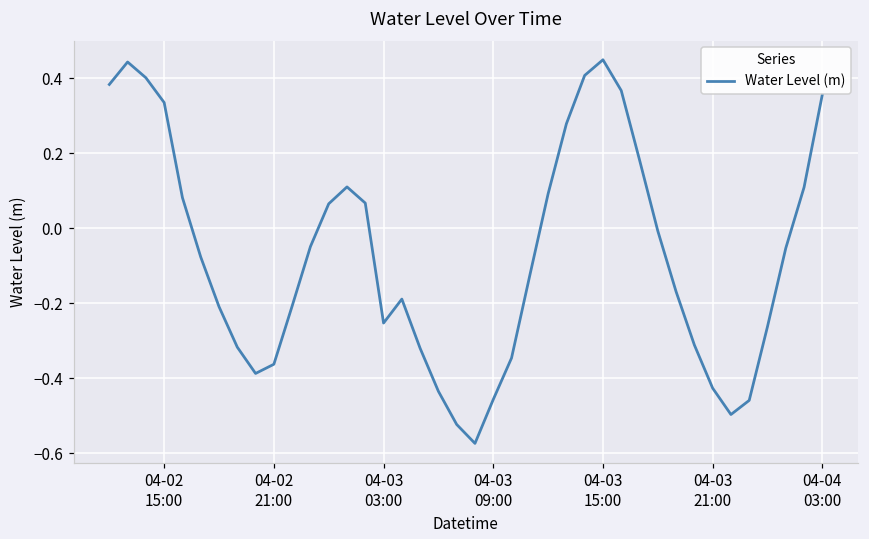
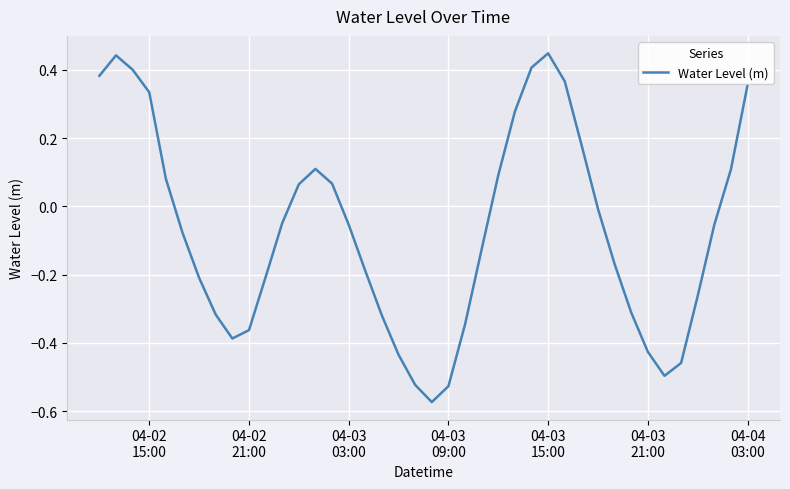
  {
    "04-02 15:00": 0.33,
    "04-02 21:00": -0.36,
-   "04-03 03:00": -0.25,
-   "04-03 09:00": -0.46,
+   "04-03 03:00": -0.05,
+   "04-03 09:00": -0.53,
    "04-03 15:00": 0.45,
    "04-03 21:00": -0.43,
    "04-04 03:00": 0.36
  }
